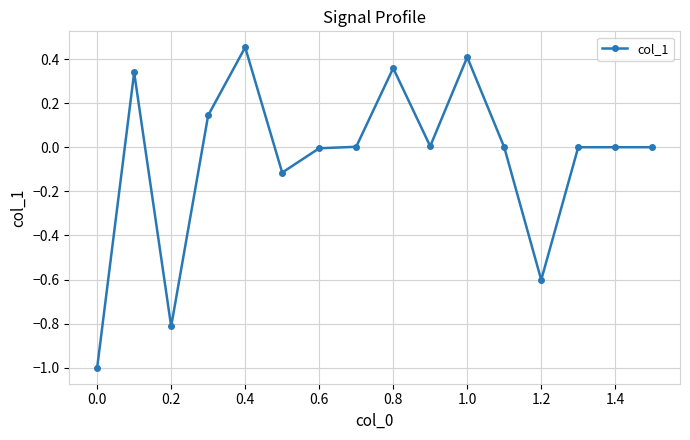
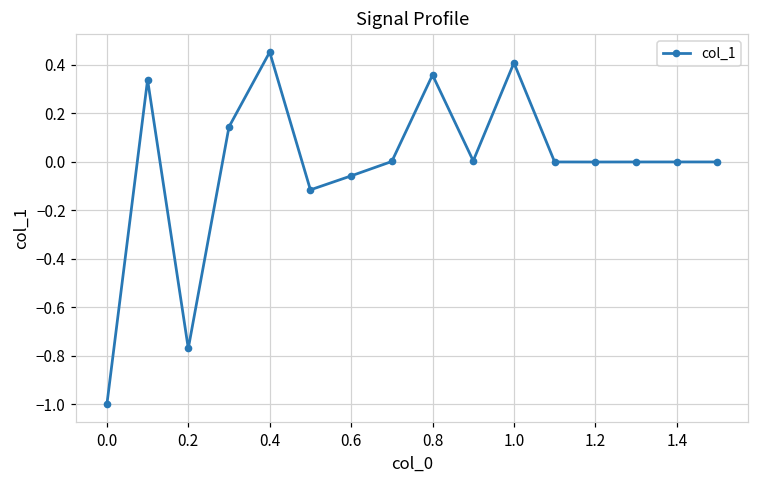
  {
    "0.0": -1.00,
-   "0.2": -0.81,
+   "0.2": -0.77,
    "0.4": 0.45,
-   "0.6": 0.00,
+   "0.6": -0.06,
    "0.8": 0.36,
    "1.0": 0.41,
-   "1.2": -0.60,
+   "1.2": 0.00,
    "1.4": 0.00
  }
